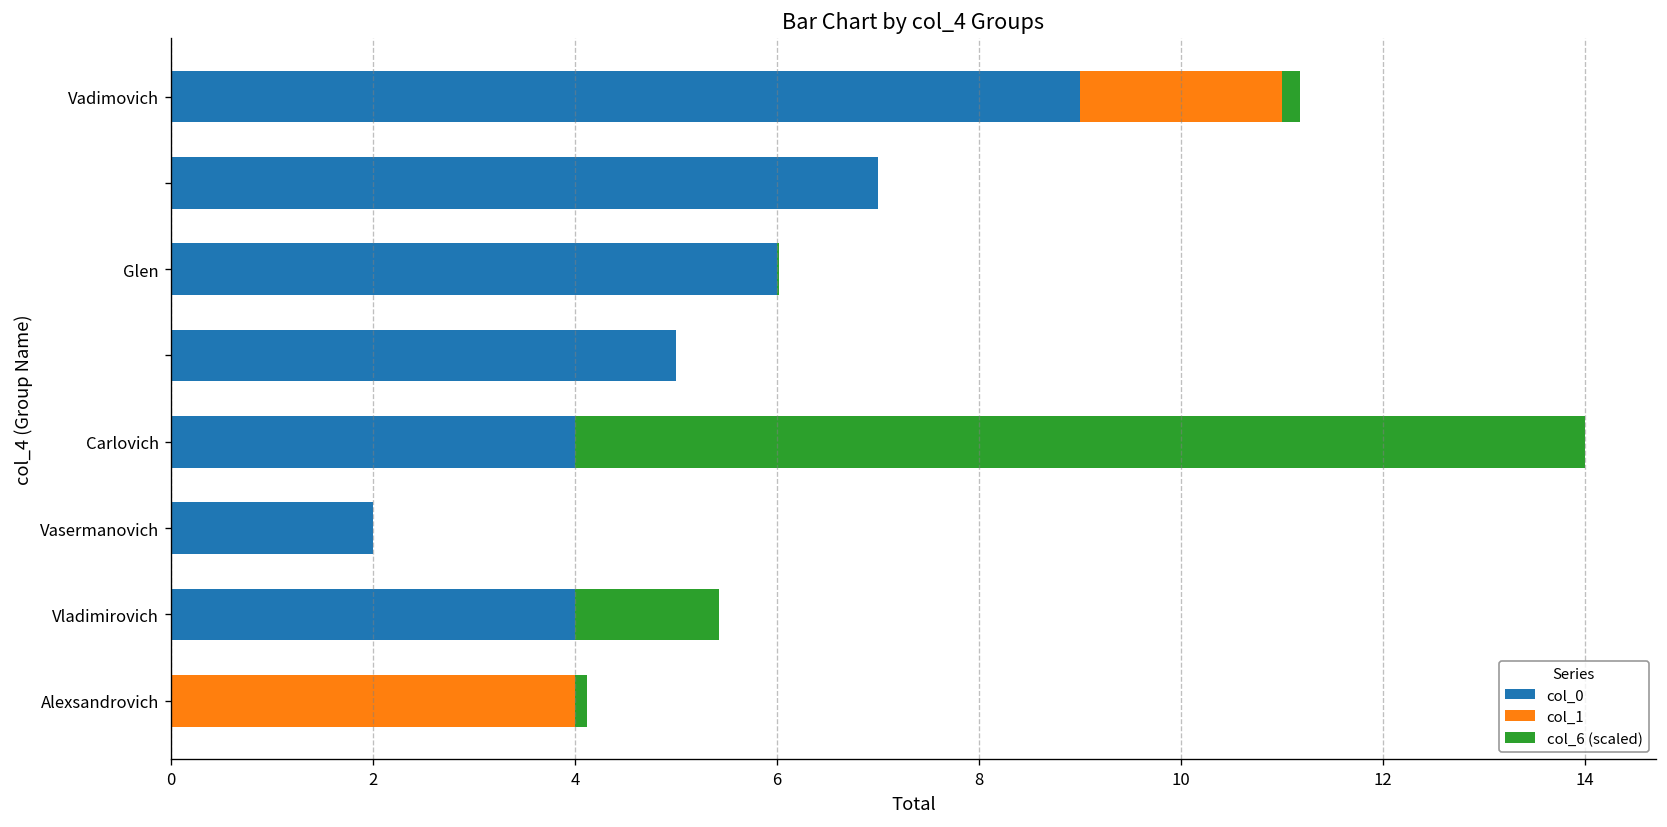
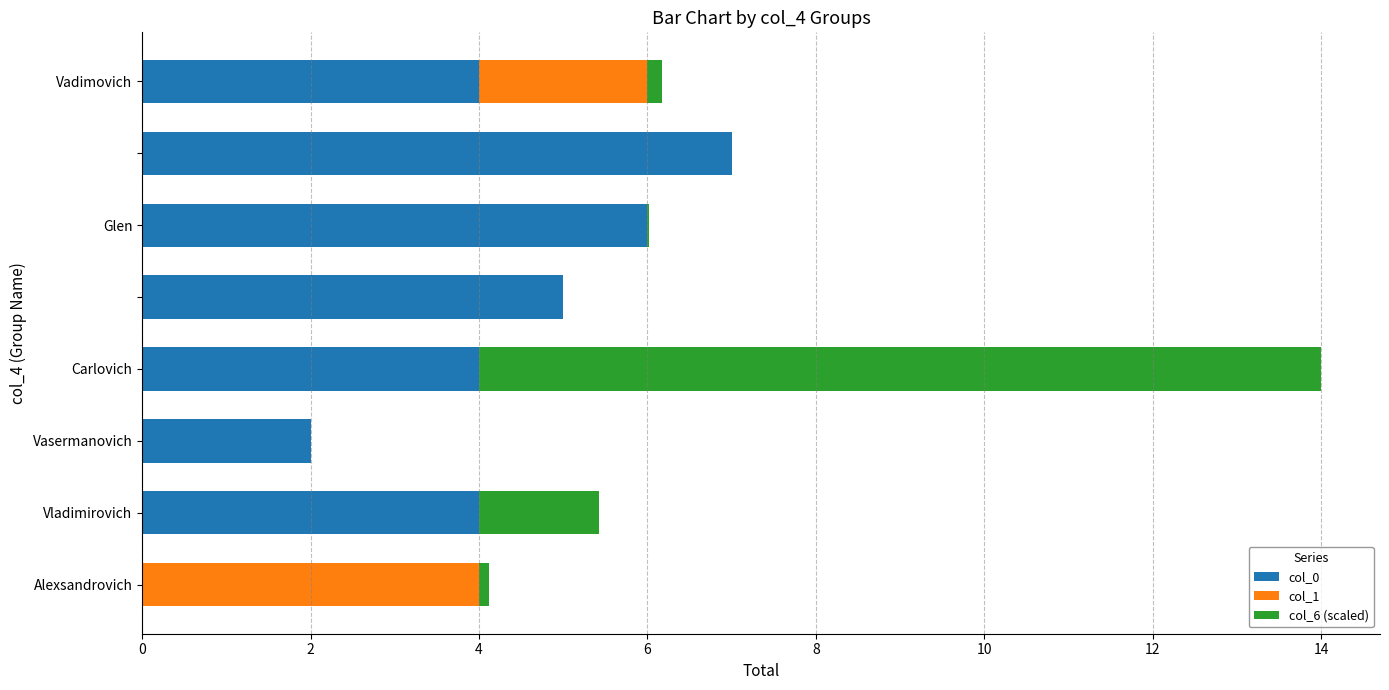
  {
    "col_0": {
-     "Vadimovich": 9,
+     "Vadimovich": 4,
      "Glen": 6,
      "Carlovich": 4,
      "Vasermanovich": 2,
      "Vladimirovich": 4,
      "Alexsandrovich": 0
    },
    "col_1": {
      "Vadimovich": 2,
      "Glen": 0,
      "Carlovich": 0,
      "Vasermanovich": 0,
      "Vladimirovich": 0,
      "Alexsandrovich": 4
    },
    "col_6 (scaled)": {
      "Vadimovich": 0.2,
      "Carlovich": 10,
      "Vladimirovich": 1.4,
      "Alexsandrovich": 0.1
    }
  }
